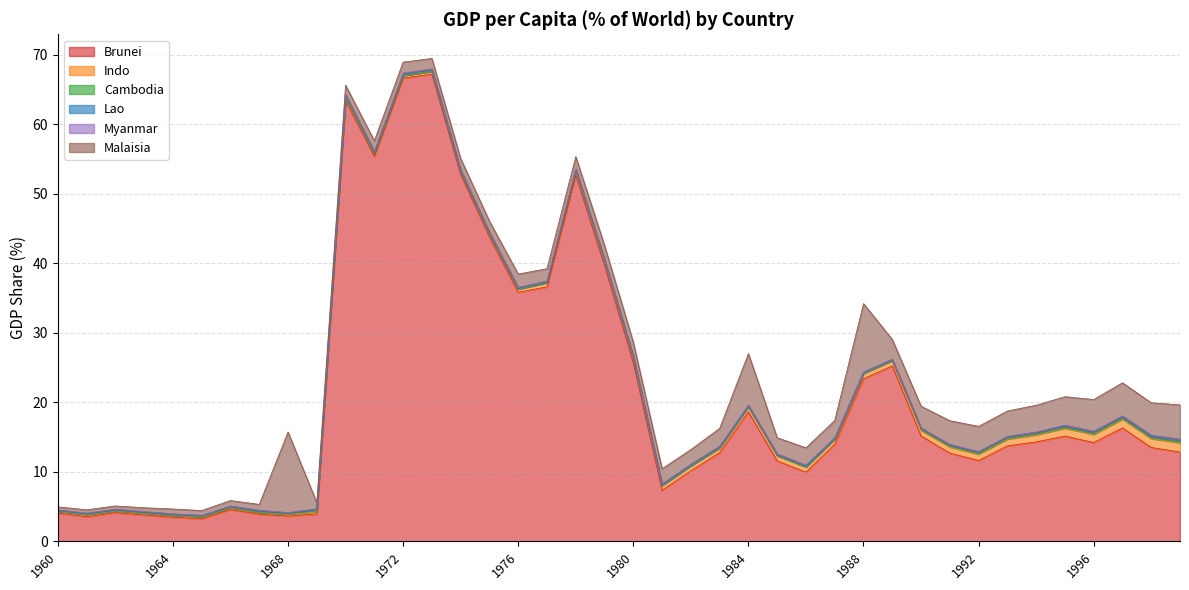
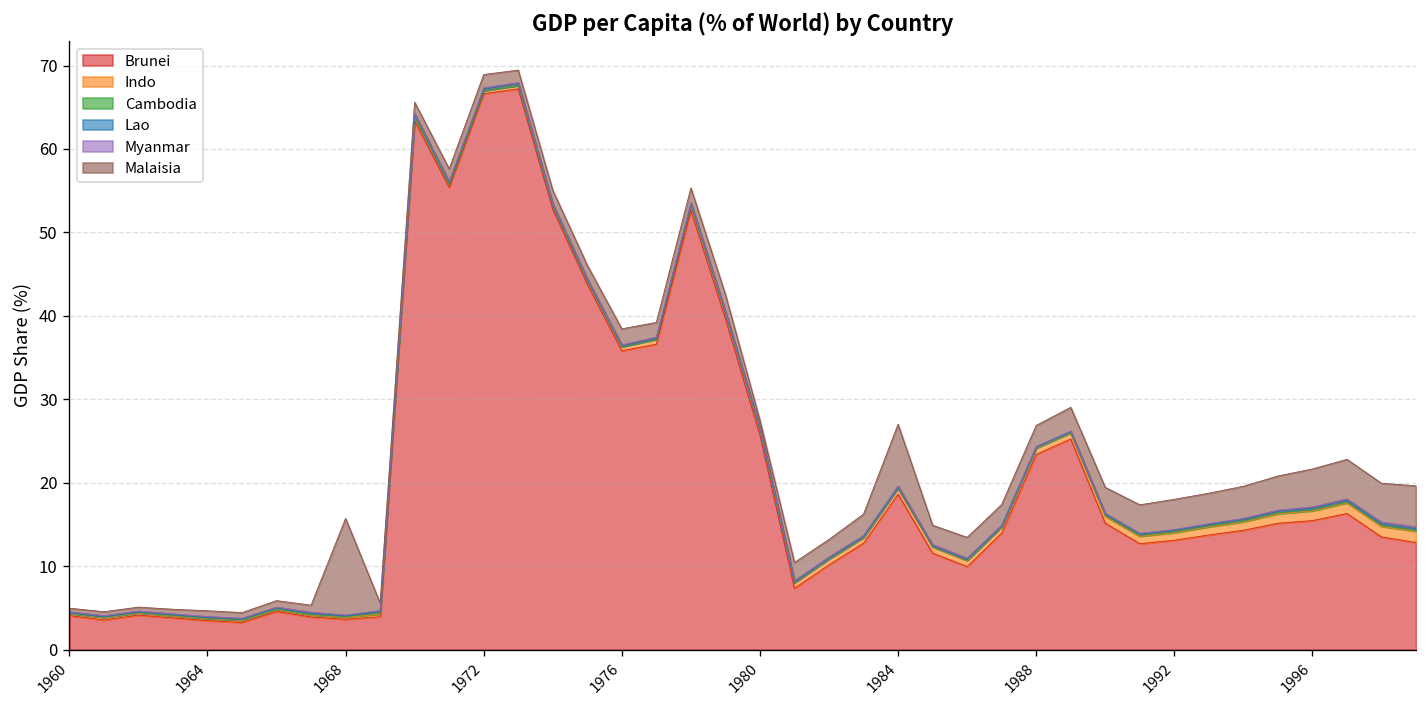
  {
    "Brunei": {
      "1976": 36,
      "1980": 26,
      "1984": 19,
      "1988": 23,
-     "1992": 12,
-     "1996": 14
+     "1992": 13,
+     "1996": 15
    },
    "Malaisia": {
      "1960": 0,
      "1964": 1,
      "1968": 12,
      "1972": 2,
      "1976": 2,
-     "1980": 2,
+     "1980": 1,
      "1984": 7,
-     "1988": 10,
+     "1988": 3,
      "1992": 4,
      "1996": 5
    }
  }
